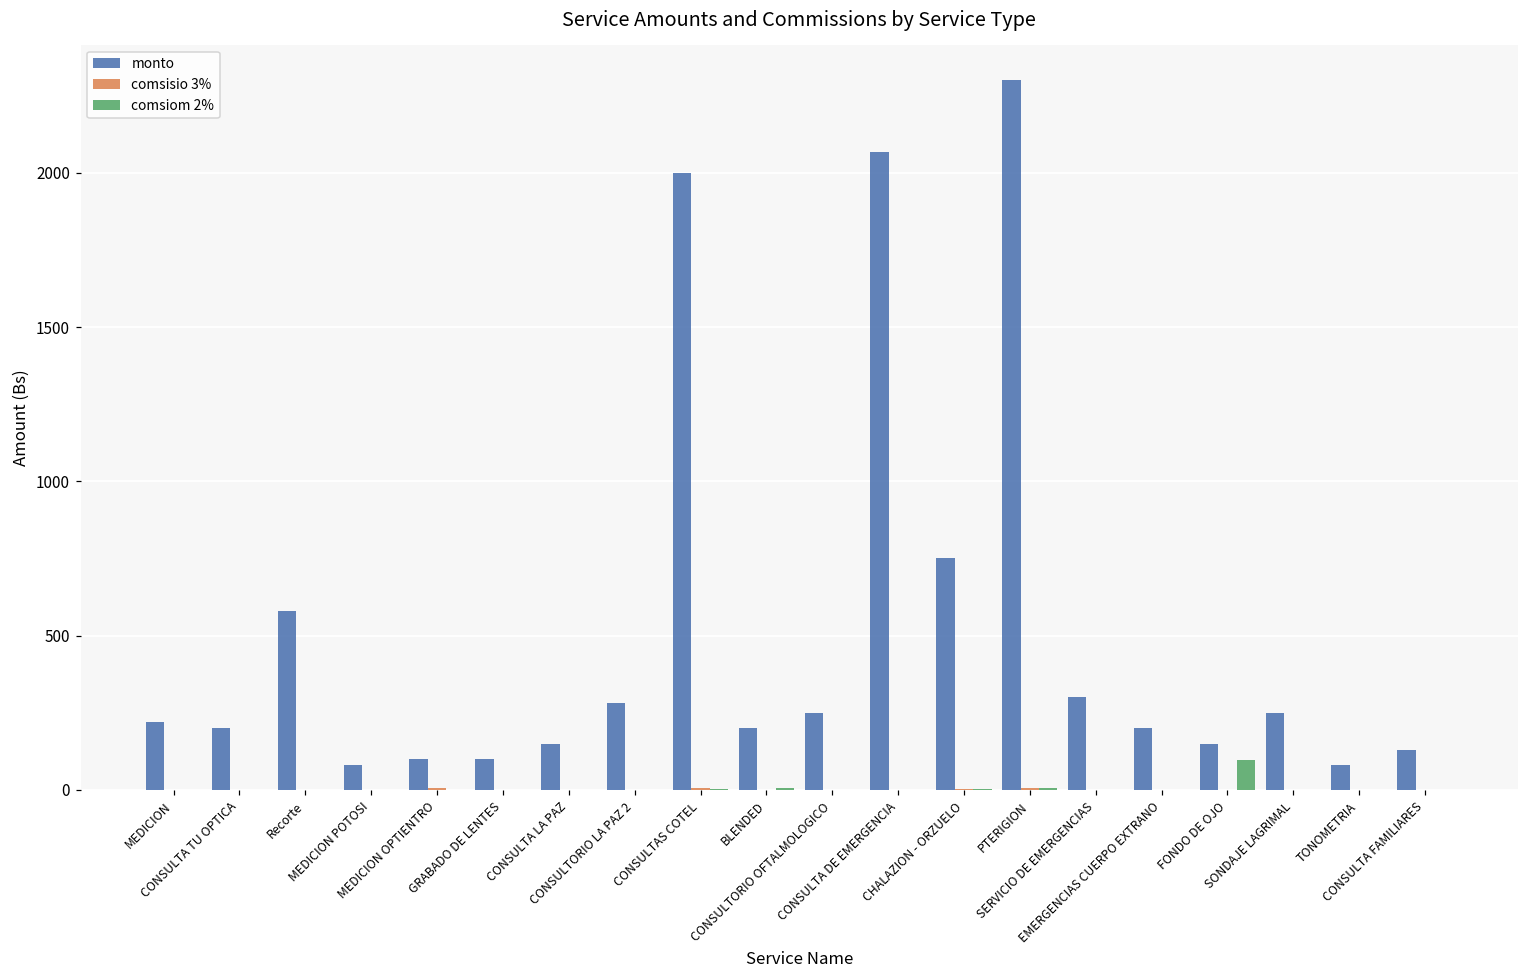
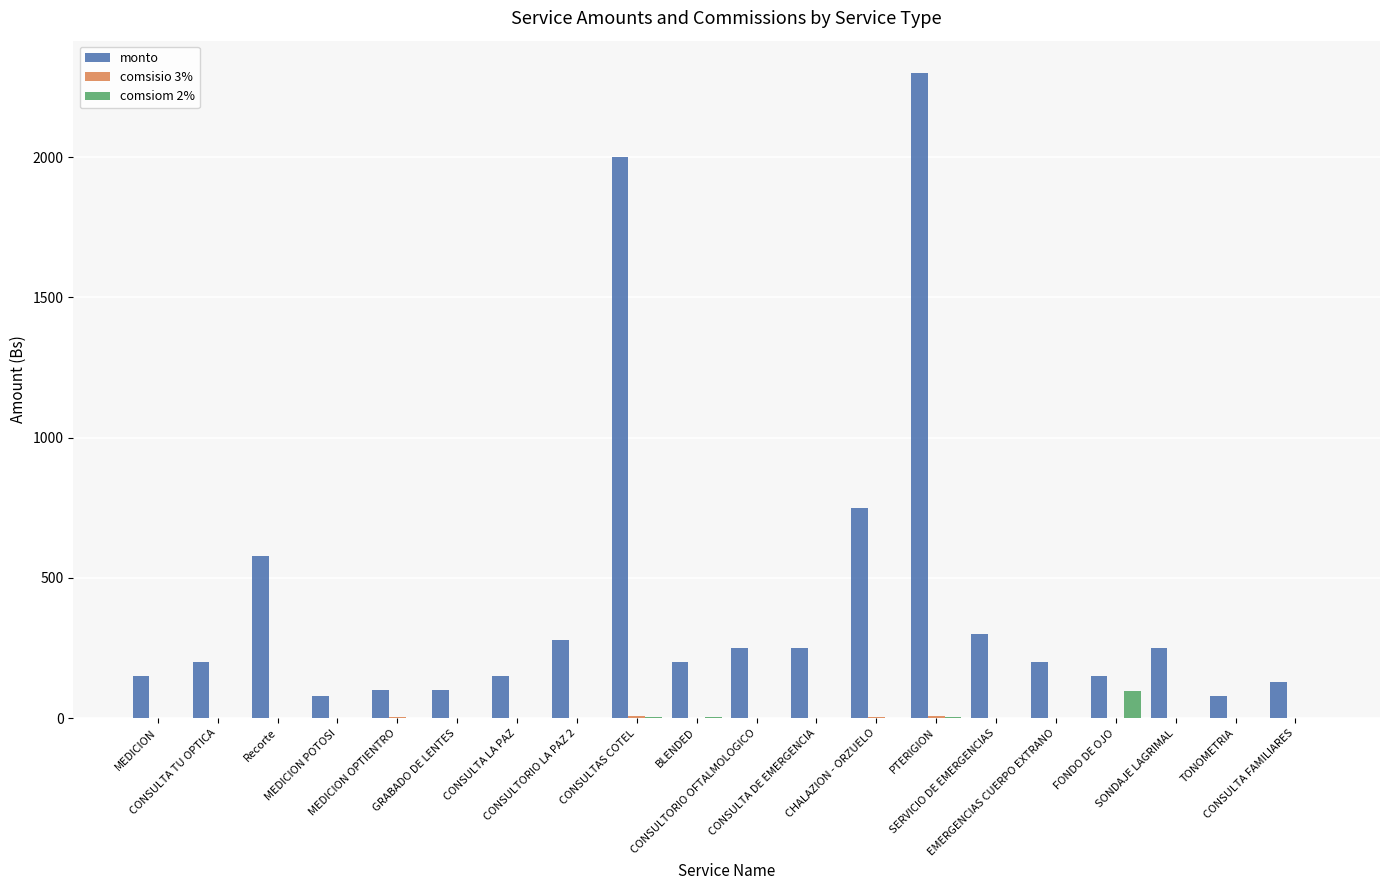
  {
    "monto": {
-     "MEDICION": 220,
+     "MEDICION": 150,
      "CONSULTA TU OPTICA": 200,
      "Recorte": 580,
      "MEDICION POTOSI": 80,
      "MEDICION OPTIENTRO": 100,
      "GRABADO DE LENTES": 100,
      "CONSULTA LA PAZ": 150,
      "CONSULTORIO LA PAZ 2": 280,
      "CONSULTAS COTEL": 2000,
      "BLENDED": 200,
      "CONSULTORIO OFTALMOLOGICO": 250,
-     "CONSULTA DE EMERGENCIA": 2070,
+     "CONSULTA DE EMERGENCIA": 250,
      "CHALAZION - ORZUELO": 750,
      "PTERIGION": 2300,
      "SERVICIO DE EMERGENCIAS": 300,
      "EMERGENCIAS CUERPO EXTRANO": 200,
      "FONDO DE OJO": 150,
      "SONDAJE LAGRIMAL": 250,
      "TONOMETRIA": 80,
      "CONSULTA FAMILIARES": 130
    },
    "comsiom 2%": {
      "FONDO DE OJO": 100
    }
  }
